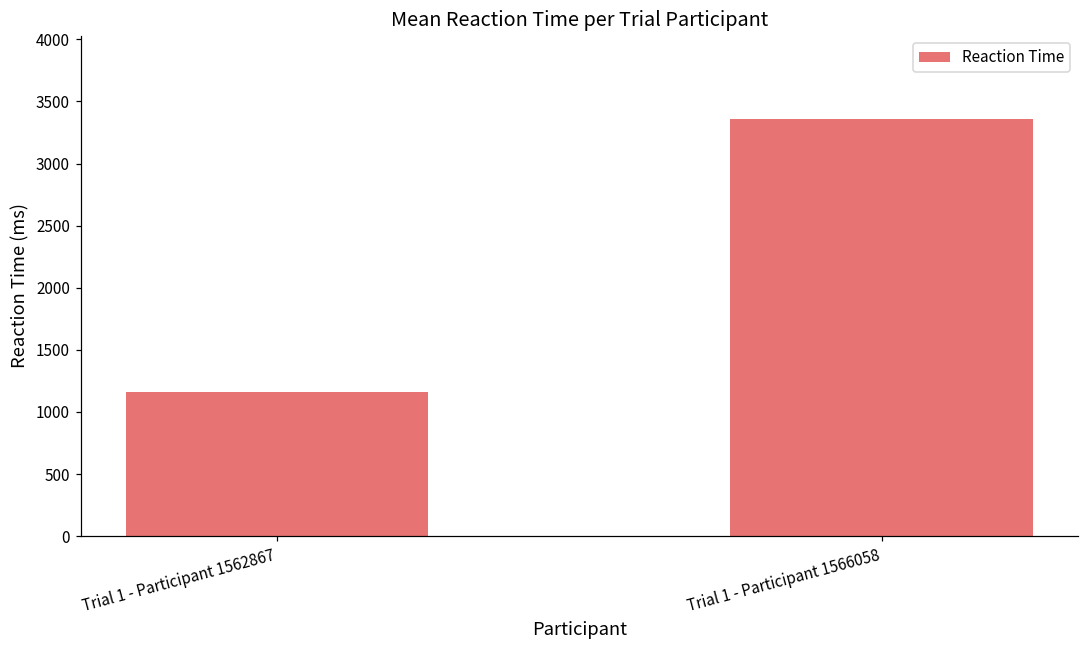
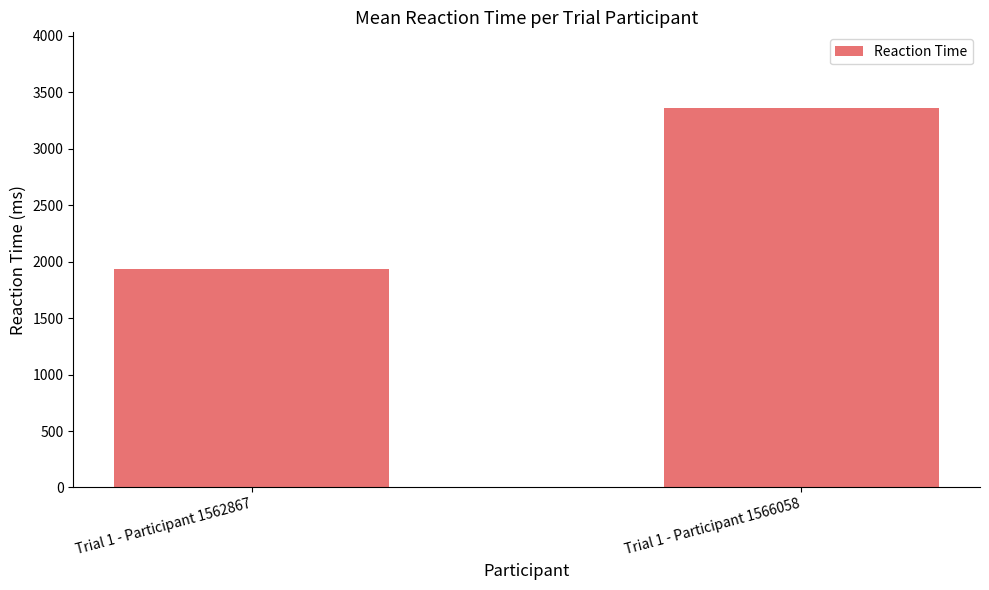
  {
-   "Trial 1 - Participant 1562867": 1160,
+   "Trial 1 - Participant 1562867": 1940,
    "Trial 1 - Participant 1566058": 3360
  }
